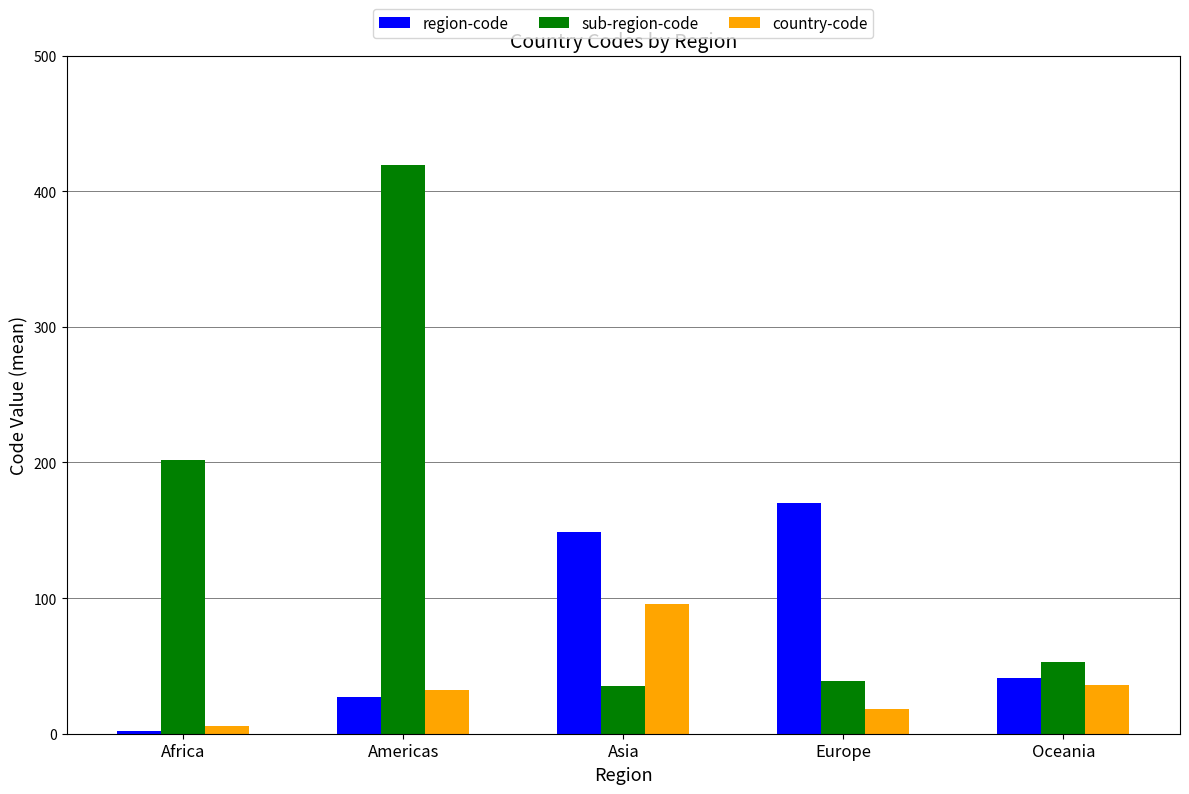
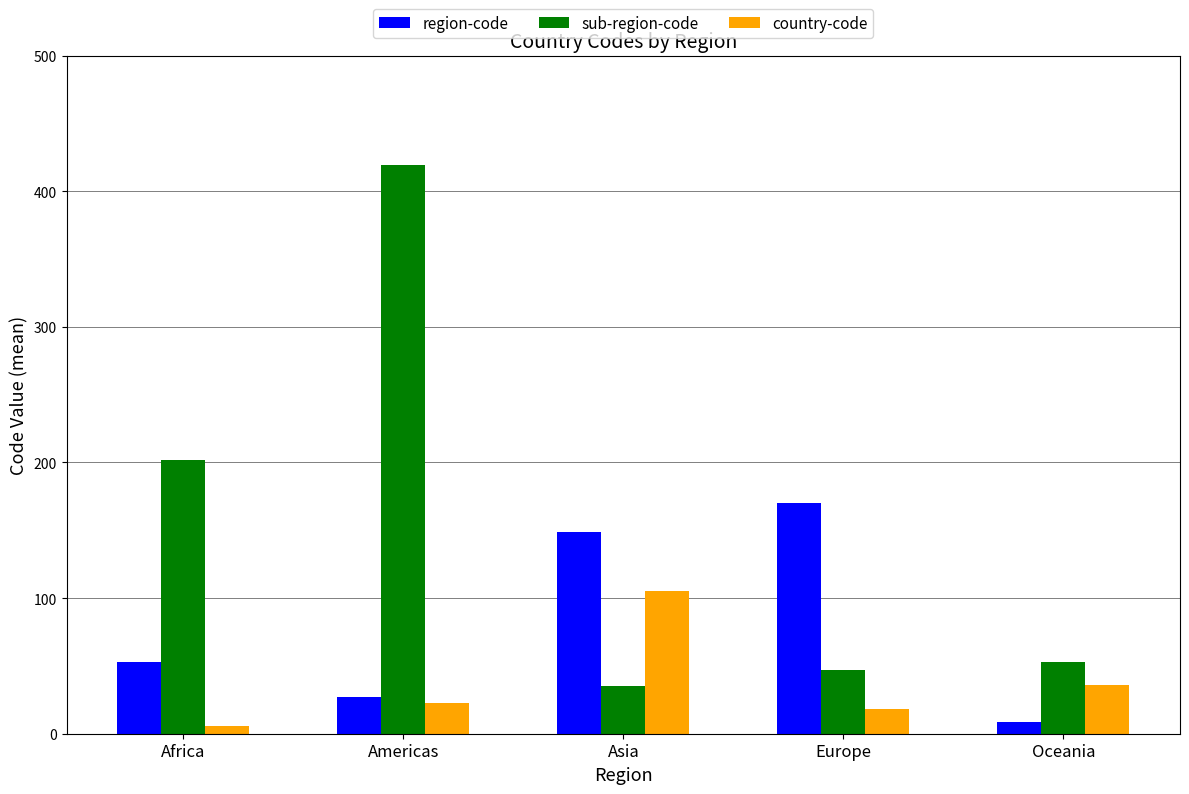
  {
    "region-code": {
-     "Africa": 2,
+     "Africa": 53,
      "Americas": 27,
      "Asia": 149,
      "Europe": 170,
-     "Oceania": 41
+     "Oceania": 9
    },
    "sub-region-code": {
      "Africa": 202,
      "Americas": 419,
      "Asia": 35,
-     "Europe": 39,
+     "Europe": 47,
      "Oceania": 53
    },
    "country-code": {
      "Africa": 6,
-     "Americas": 32,
-     "Asia": 96,
+     "Americas": 23,
+     "Asia": 105,
      "Europe": 18,
      "Oceania": 36
    }
  }
